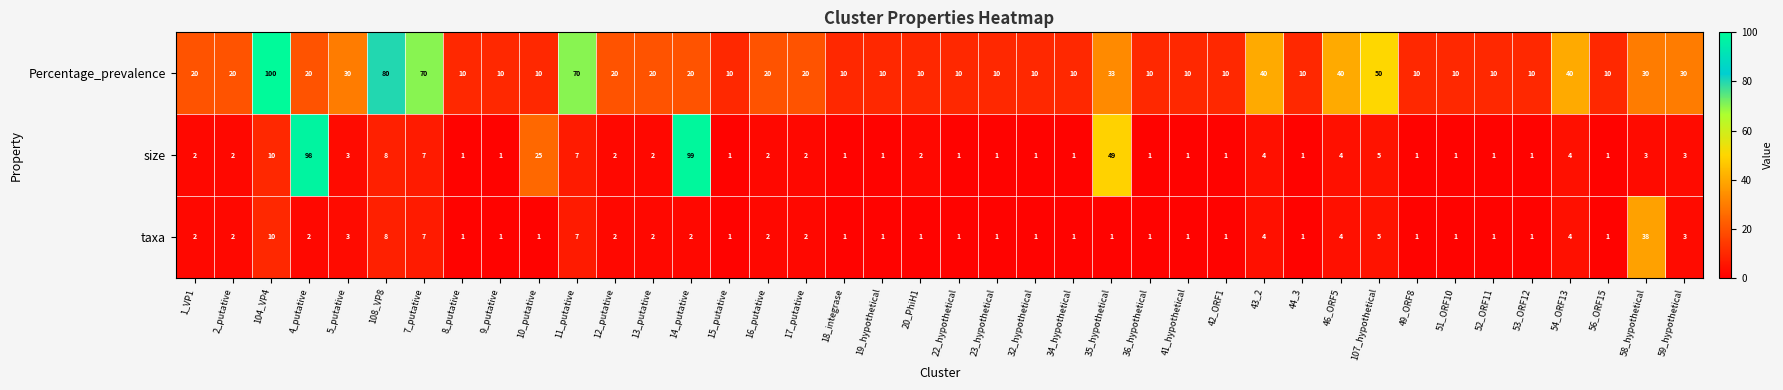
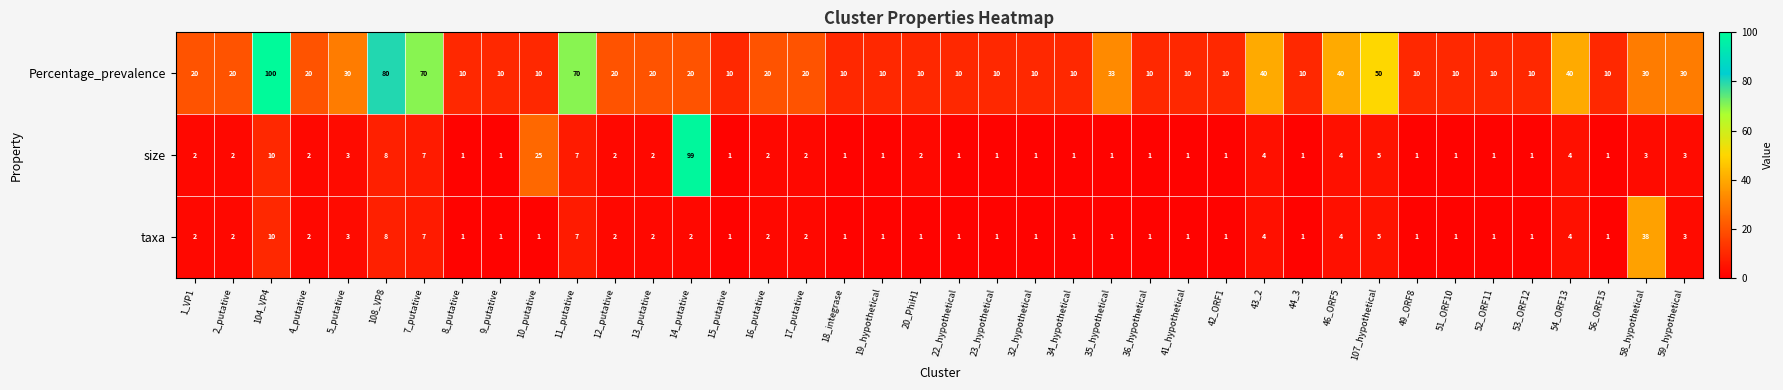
  {
    "Percentage_prevalence": {
      "1_VP1": 20,
      "2_putative": 20,
      "104_VP4": 100,
      "4_putative": 20,
      "5_putative": 30,
      "108_VP8": 80,
      "7_putative": 70,
      "8_putative": 10,
      "9_putative": 10,
      "10_putative": 10,
      "11_putative": 70,
      "12_putative": 20,
      "13_putative": 20,
      "14_putative": 20,
      "15_putative": 10,
      "16_putative": 20,
      "17_putative": 20,
      "18_integrase": 10,
      "19_hypothetical": 10,
      "20_PhiH1": 10,
      "22_hypothetical": 10,
      "23_hypothetical": 10,
      "32_hypothetical": 10,
      "34_hypothetical": 10,
      "35_hypothetical": 33,
      "36_hypothetical": 10,
      "41_hypothetical": 10,
      "42_ORF1": 10,
      "43_2": 40,
      "44_3": 10,
      "46_ORF5": 40,
      "107_hypothetical": 50,
      "49_ORF8": 10,
      "51_ORF10": 10,
      "52_ORF11": 10,
      "53_ORF12": 10,
      "54_ORF13": 40,
      "56_ORF15": 10,
      "58_hypothetical": 30,
      "59_hypothetical": 30
    },
    "size": {
      "1_VP1": 2,
      "2_putative": 2,
      "104_VP4": 10,
-     "4_putative": 98,
+     "4_putative": 2,
      "5_putative": 3,
      "108_VP8": 8,
      "7_putative": 7,
      "8_putative": 1,
      "9_putative": 1,
      "10_putative": 25,
      "11_putative": 7,
      "12_putative": 2,
      "13_putative": 2,
      "14_putative": 99,
      "15_putative": 1,
      "16_putative": 2,
      "17_putative": 2,
      "18_integrase": 1,
      "19_hypothetical": 1,
      "20_PhiH1": 2,
      "22_hypothetical": 1,
      "23_hypothetical": 1,
      "32_hypothetical": 1,
      "34_hypothetical": 1,
-     "35_hypothetical": 49,
+     "35_hypothetical": 1,
      "36_hypothetical": 1,
      "41_hypothetical": 1,
      "42_ORF1": 1,
      "43_2": 4,
      "44_3": 1,
      "46_ORF5": 4,
      "107_hypothetical": 5,
      "49_ORF8": 1,
      "51_ORF10": 1,
      "52_ORF11": 1,
      "53_ORF12": 1,
      "54_ORF13": 4,
      "56_ORF15": 1,
      "58_hypothetical": 3,
      "59_hypothetical": 3
    },
    "taxa": {
      "1_VP1": 2,
      "2_putative": 2,
      "104_VP4": 10,
      "4_putative": 2,
      "5_putative": 3,
      "108_VP8": 8,
      "7_putative": 7,
      "8_putative": 1,
      "9_putative": 1,
      "10_putative": 1,
      "11_putative": 7,
      "12_putative": 2,
      "13_putative": 2,
      "14_putative": 2,
      "15_putative": 1,
      "16_putative": 2,
      "17_putative": 2,
      "18_integrase": 1,
      "19_hypothetical": 1,
      "20_PhiH1": 1,
      "22_hypothetical": 1,
      "23_hypothetical": 1,
      "32_hypothetical": 1,
      "34_hypothetical": 1,
      "35_hypothetical": 1,
      "36_hypothetical": 1,
      "41_hypothetical": 1,
      "42_ORF1": 1,
      "43_2": 4,
      "44_3": 1,
      "46_ORF5": 4,
      "107_hypothetical": 5,
      "49_ORF8": 1,
      "51_ORF10": 1,
      "52_ORF11": 1,
      "53_ORF12": 1,
      "54_ORF13": 4,
      "56_ORF15": 1,
      "58_hypothetical": 38,
      "59_hypothetical": 3
    }
  }
